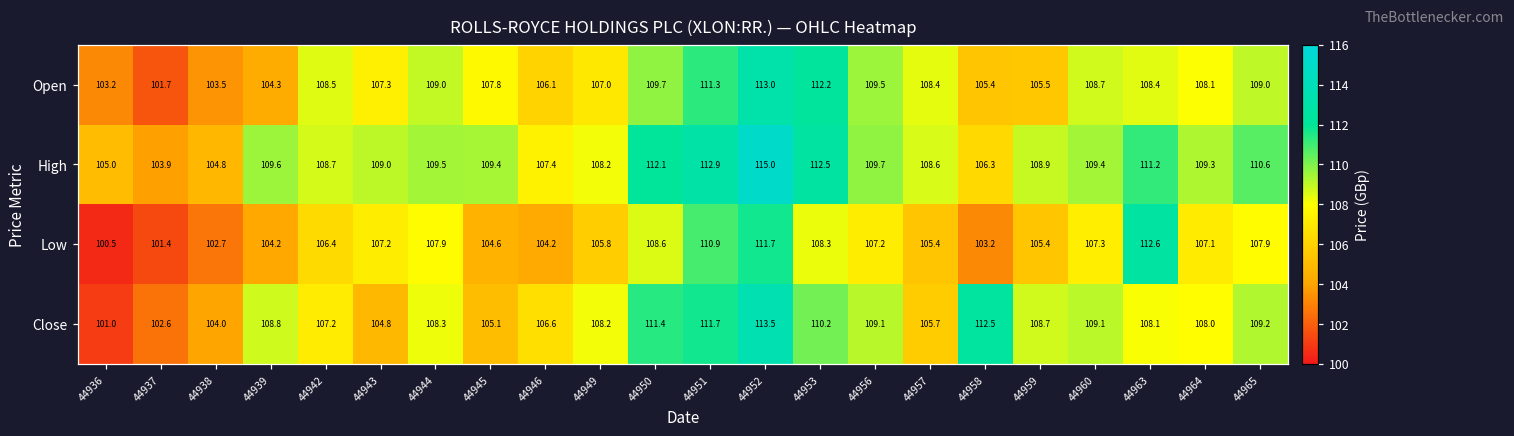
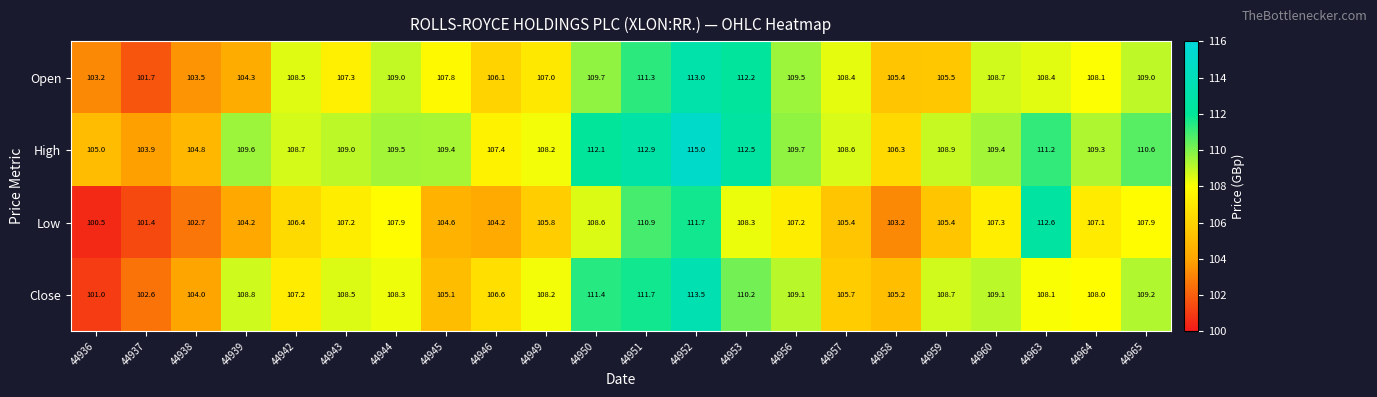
  {
    "Open": {
      "44936": 103.2,
      "44937": 101.7,
      "44938": 103.5,
      "44939": 104.3,
      "44942": 108.5,
      "44943": 107.3,
      "44944": 109.0,
      "44945": 107.8,
      "44946": 106.1,
      "44949": 107.0,
      "44950": 109.7,
      "44951": 111.3,
      "44952": 113.0,
      "44953": 112.2,
      "44956": 109.5,
      "44957": 108.4,
      "44958": 105.4,
      "44959": 105.5,
      "44960": 108.7,
      "44963": 108.4,
      "44964": 108.1,
      "44965": 109.0
    },
    "High": {
      "44936": 105.0,
      "44937": 103.9,
      "44938": 104.8,
      "44939": 109.6,
      "44942": 108.7,
      "44943": 109.0,
      "44944": 109.5,
      "44945": 109.4,
      "44946": 107.4,
      "44949": 108.2,
      "44950": 112.1,
      "44951": 112.9,
      "44952": 115.0,
      "44953": 112.5,
      "44956": 109.7,
      "44957": 108.6,
      "44958": 106.3,
      "44959": 108.9,
      "44960": 109.4,
      "44963": 111.2,
      "44964": 109.3,
      "44965": 110.6
    },
    "Low": {
      "44936": 100.5,
      "44937": 101.4,
      "44938": 102.7,
      "44939": 104.2,
      "44942": 106.4,
      "44943": 107.2,
      "44944": 107.9,
      "44945": 104.6,
      "44946": 104.2,
      "44949": 105.8,
      "44950": 108.6,
      "44951": 110.9,
      "44952": 111.7,
      "44953": 108.3,
      "44956": 107.2,
      "44957": 105.4,
      "44958": 103.2,
      "44959": 105.4,
      "44960": 107.3,
      "44963": 112.6,
      "44964": 107.1,
      "44965": 107.9
    },
    "Close": {
      "44936": 101.0,
      "44937": 102.6,
      "44938": 104.0,
      "44939": 108.8,
      "44942": 107.2,
-     "44943": 104.8,
+     "44943": 108.5,
      "44944": 108.3,
      "44945": 105.1,
      "44946": 106.6,
      "44949": 108.2,
      "44950": 111.4,
      "44951": 111.7,
      "44952": 113.5,
      "44953": 110.2,
      "44956": 109.1,
      "44957": 105.7,
-     "44958": 112.5,
+     "44958": 105.2,
      "44959": 108.7,
      "44960": 109.1,
      "44963": 108.1,
      "44964": 108.0,
      "44965": 109.2
    }
  }
